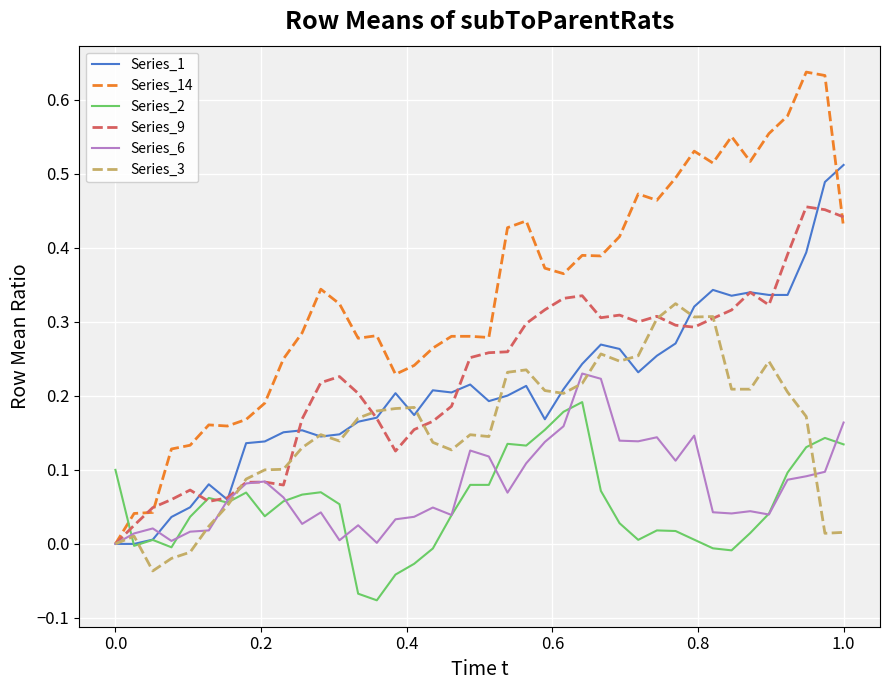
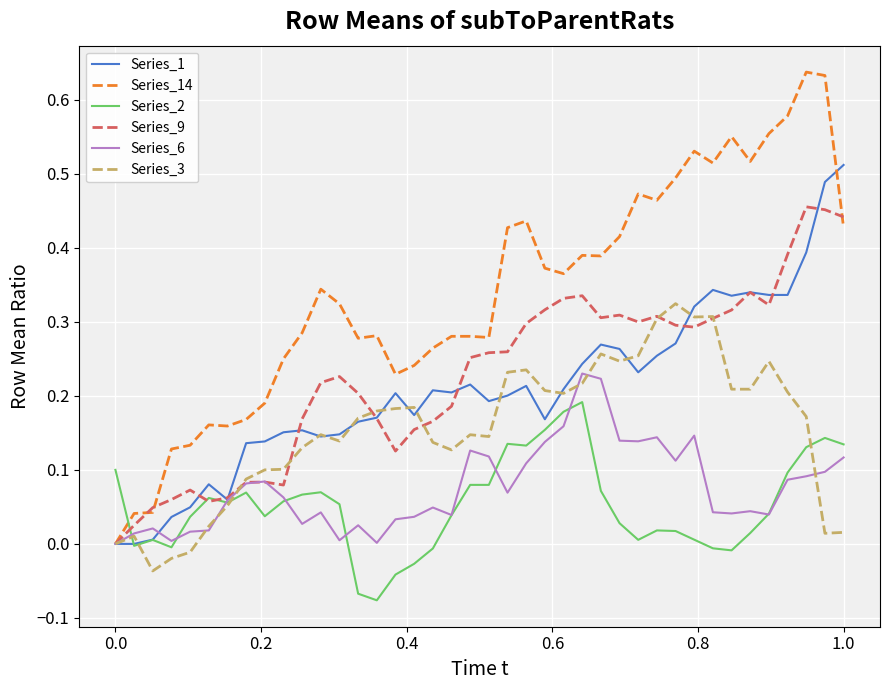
  {
    "Series_1": {
      "1.0": 0.51
    },
    "Series_14": {
      "1.0": 0.43
    },
    "Series_2": {
      "0.0": 0.10,
      "1.0": 0.13
    },
    "Series_9": {
      "1.0": 0.44
    },
    "Series_6": {
-     "1.0": 0.16
+     "1.0": 0.12
    },
    "Series_3": {
      "1.0": 0.02
    }
  }
